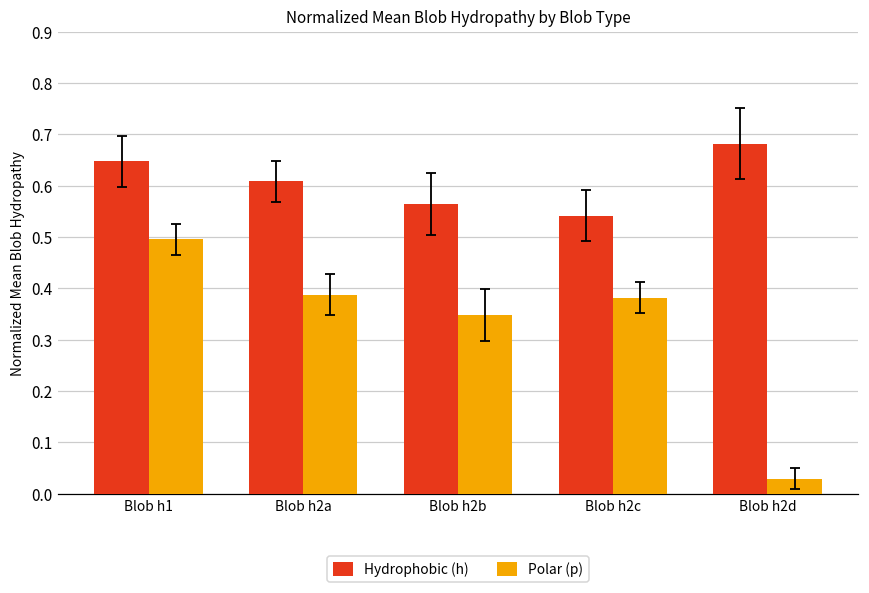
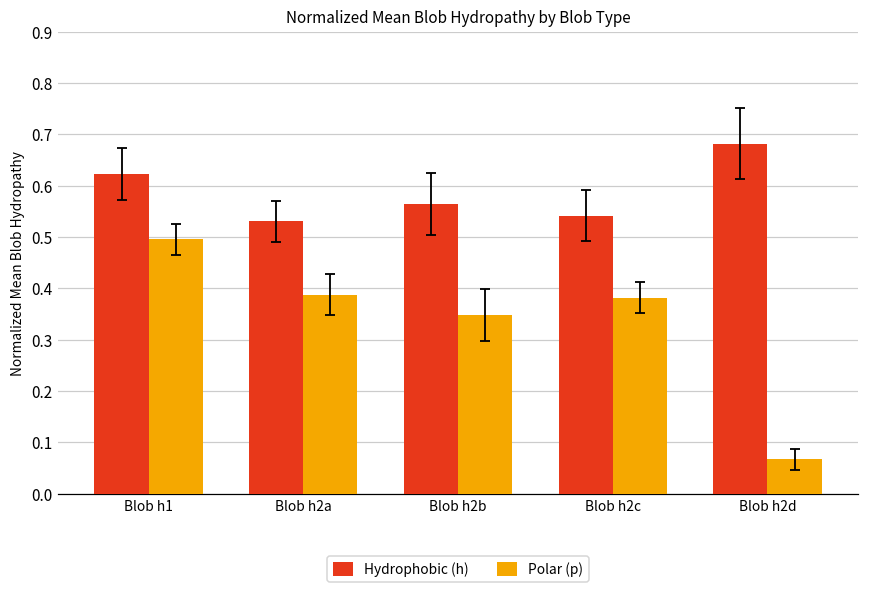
  {
    "Hydrophobic (h)": {
-     "Blob h1": 0.65,
-     "Blob h2a": 0.61,
+     "Blob h1": 0.62,
+     "Blob h2a": 0.53,
      "Blob h2b": 0.56,
      "Blob h2c": 0.54,
      "Blob h2d": 0.68
    },
    "Polar (p)": {
      "Blob h1": 0.50,
      "Blob h2a": 0.39,
      "Blob h2b": 0.35,
      "Blob h2c": 0.38,
-     "Blob h2d": 0.03
+     "Blob h2d": 0.07
    }
  }
